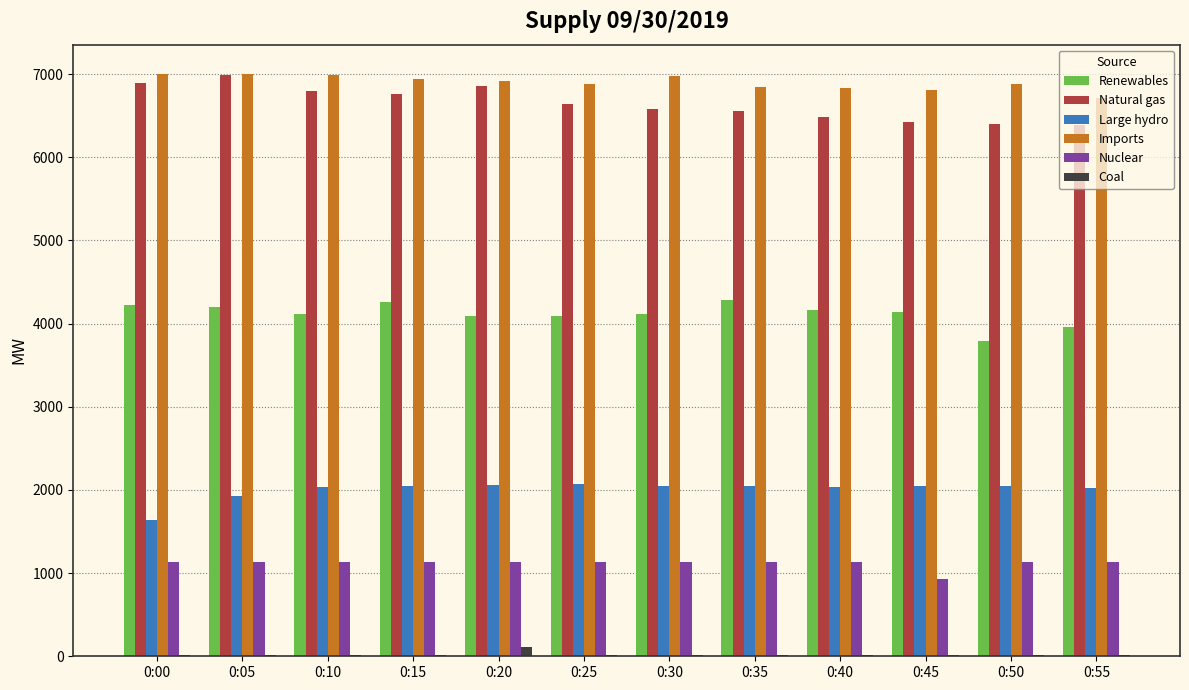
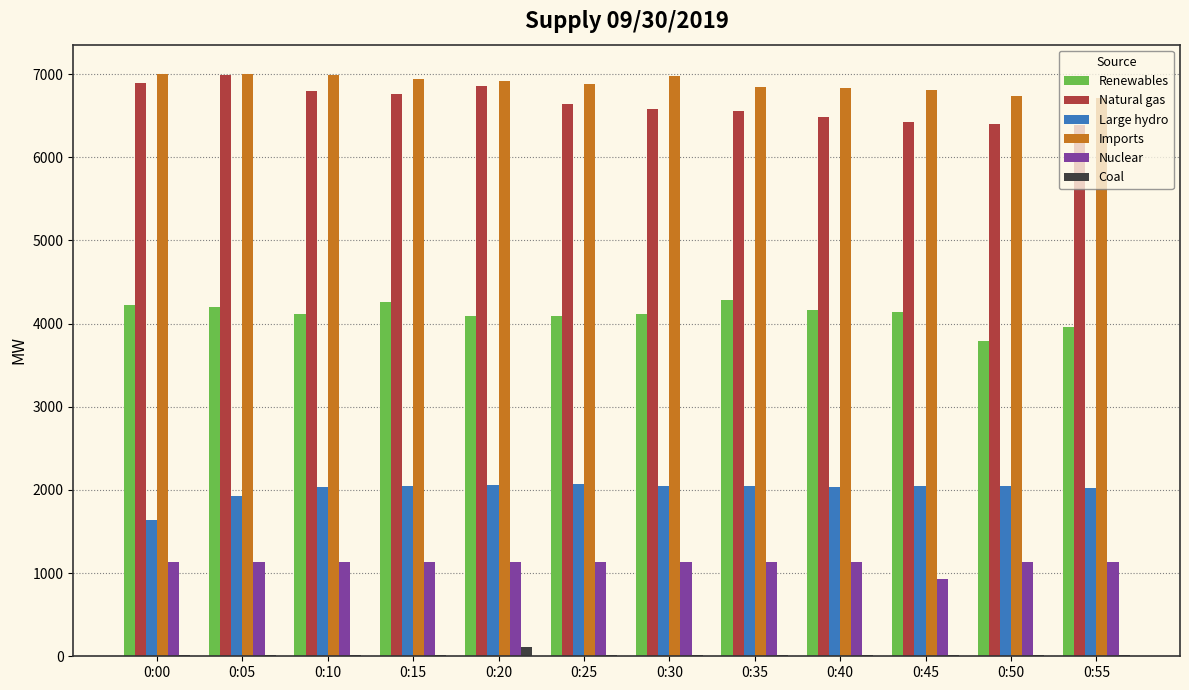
  {
    "Renewables": {
      "0:00": 4200,
      "0:05": 4200,
      "0:10": 4100,
      "0:15": 4300,
      "0:20": 4100,
      "0:25": 4100,
      "0:30": 4100,
      "0:35": 4300,
      "0:40": 4200,
      "0:45": 4100,
      "0:50": 3800,
      "0:55": 4000
    },
    "Natural gas": {
      "0:00": 6900,
      "0:05": 7000,
      "0:10": 6800,
      "0:15": 6800,
      "0:20": 6900,
      "0:25": 6600,
      "0:30": 6600,
      "0:35": 6600,
      "0:40": 6500,
      "0:45": 6400,
      "0:50": 6400
    },
    "Large hydro": {
      "0:00": 1600,
      "0:05": 1900,
      "0:10": 2000,
      "0:15": 2000,
      "0:20": 2100,
      "0:25": 2100,
      "0:30": 2000,
      "0:35": 2000,
      "0:40": 2000,
      "0:45": 2100,
      "0:50": 2000,
      "0:55": 2000
    },
    "Imports": {
      "0:00": 7000,
      "0:05": 7000,
      "0:10": 7000,
      "0:15": 6900,
      "0:20": 6900,
      "0:25": 6900,
      "0:30": 7000,
      "0:35": 6800,
      "0:40": 6800,
      "0:45": 6800,
-     "0:50": 6900
+     "0:50": 6700
    },
    "Nuclear": {
      "0:00": 1100,
      "0:05": 1100,
      "0:10": 1100,
      "0:15": 1100,
      "0:20": 1100,
      "0:25": 1100,
      "0:30": 1100,
      "0:35": 1100,
      "0:40": 1100,
      "0:45": 900,
      "0:50": 1100,
      "0:55": 1100
    },
    "Coal": {
      "0:20": 100
    }
  }
